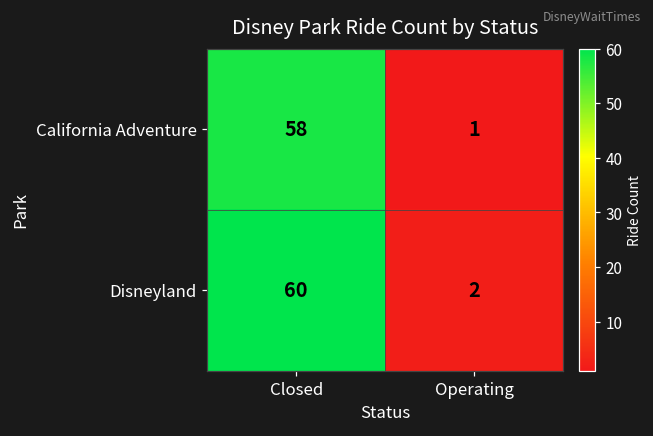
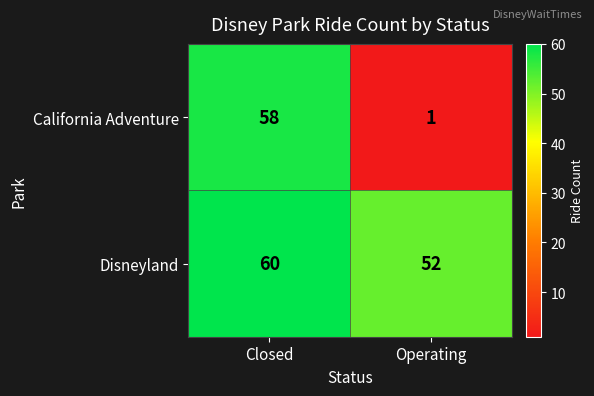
  {
    "California Adventure": {
      "Closed": 58,
      "Operating": 1
    },
    "Disneyland": {
      "Closed": 60,
-     "Operating": 2
+     "Operating": 52
    }
  }
